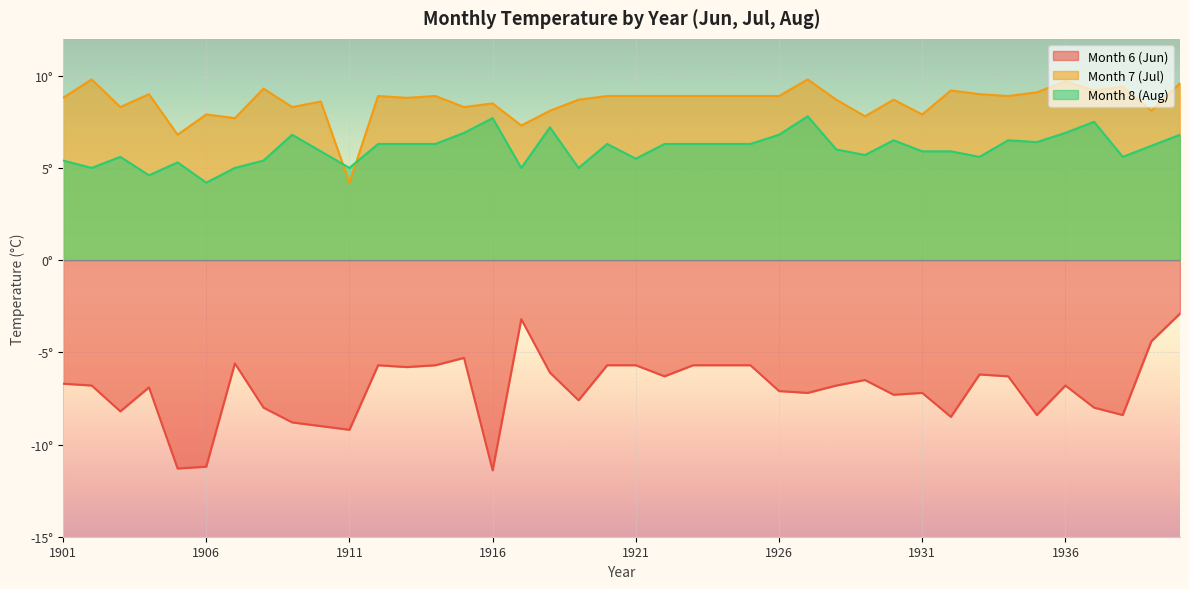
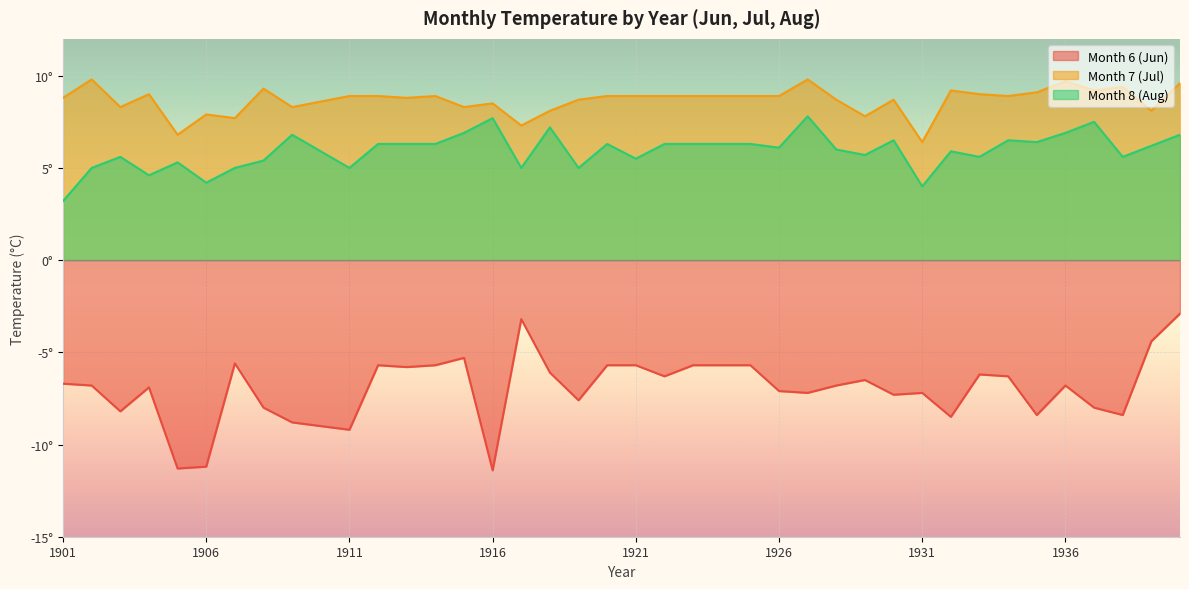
  {
    "Month 7 (Jul)": {
      "1901": "8.8°",
      "1906": "7.9°",
-     "1911": "4.2°",
+     "1911": "8.9°",
      "1916": "8.5°",
      "1921": "8.9°",
      "1926": "8.9°",
-     "1931": "7.9°"
+     "1931": "6.4°"
    },
    "Month 8 (Aug)": {
-     "1901": "5.4°",
+     "1901": "3.2°",
      "1906": "4.2°",
      "1911": "5.0°",
      "1916": "7.7°",
      "1921": "5.5°",
-     "1926": "6.8°",
-     "1931": "5.9°",
+     "1926": "6.1°",
+     "1931": "4.0°",
      "1936": "6.9°"
    }
  }
